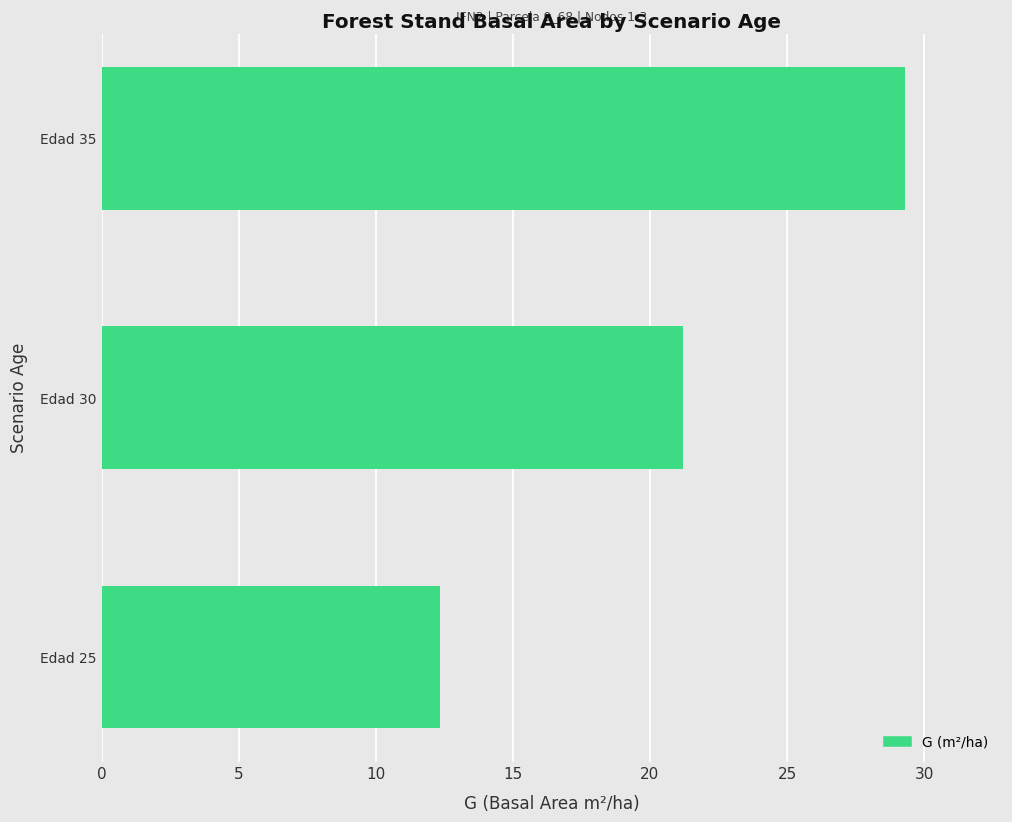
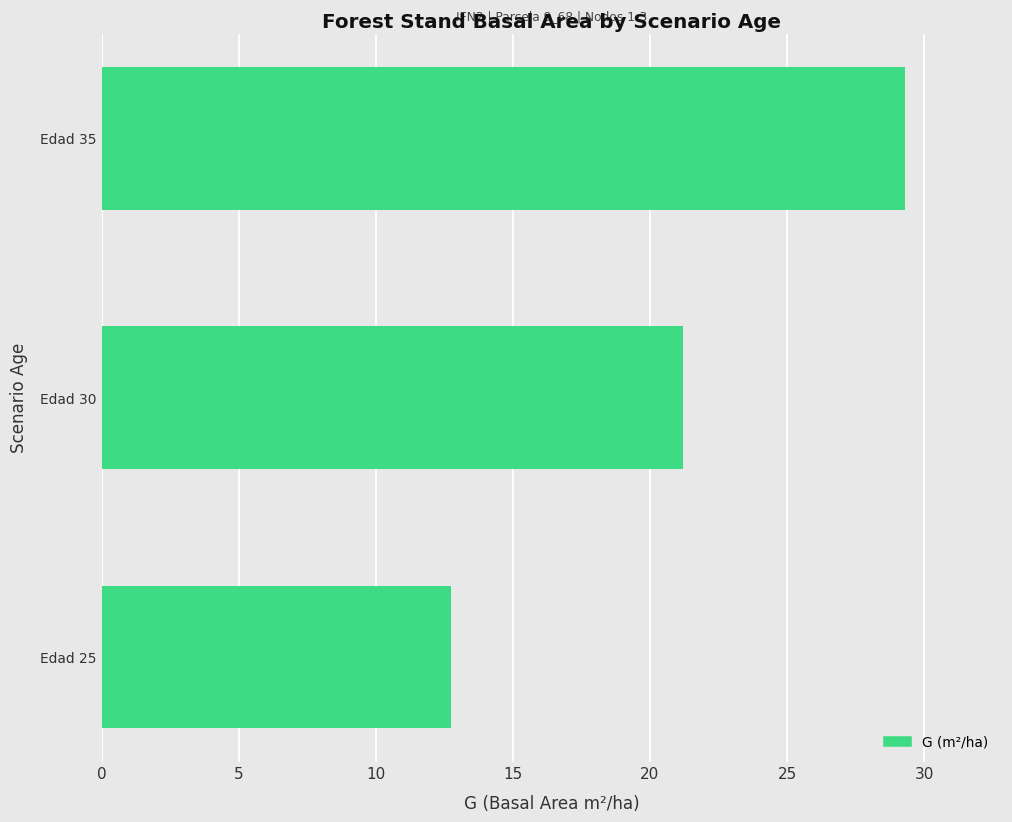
  {
    "Edad 35": 29.3,
    "Edad 30": 21.2,
-   "Edad 25": 12.3
+   "Edad 25": 12.7
  }
